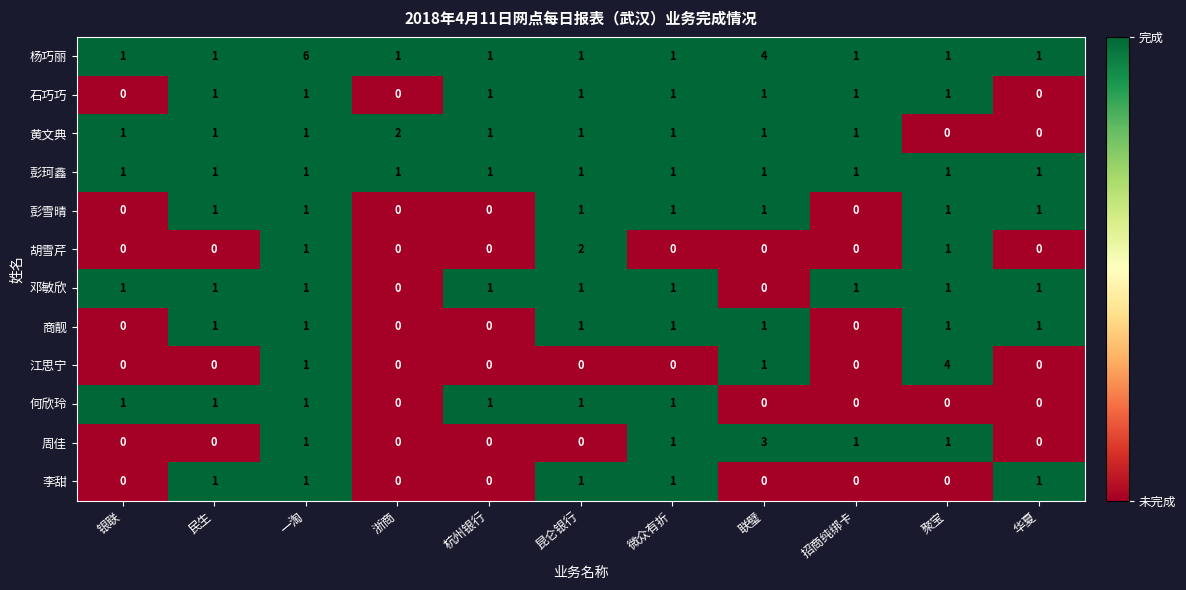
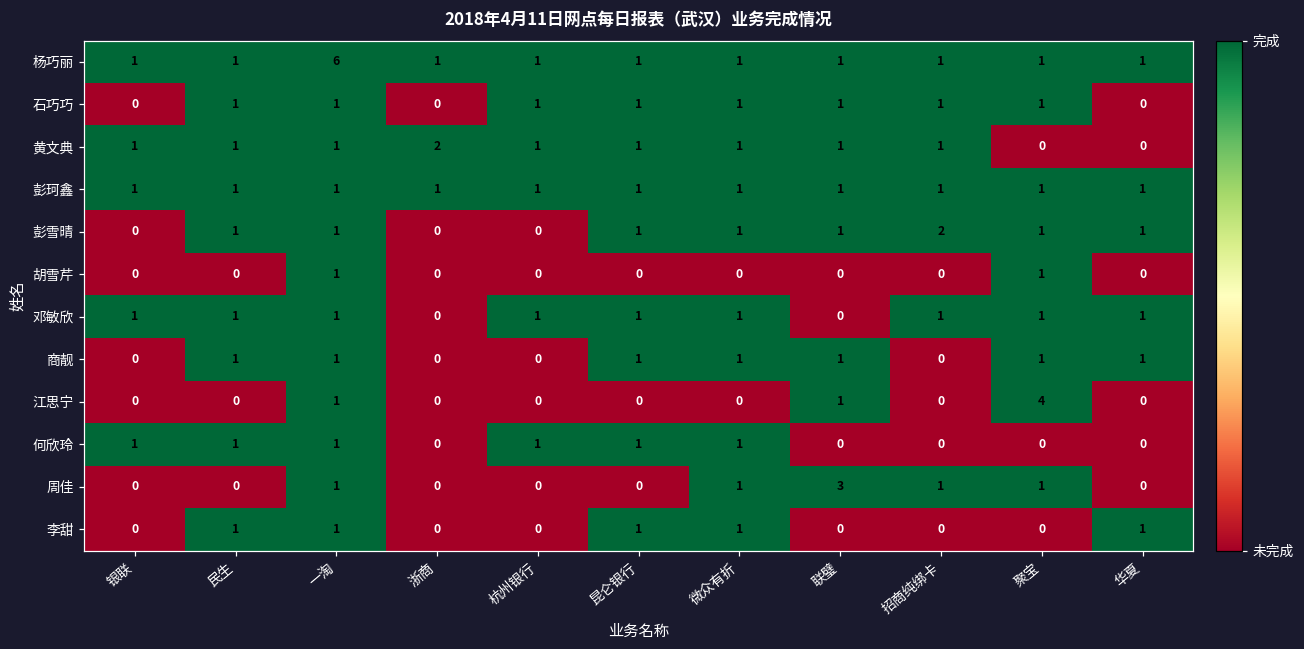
  {
    "杨巧丽": {
      "银联": 1,
      "民生": 1,
      "一淘": 6,
      "浙商": 1,
      "杭州银行": 1,
      "昆仑银行": 1,
      "微众有折": 1,
-     "联璧": 4,
+     "联璧": 1,
      "招商纯绑卡": 1,
      "聚宝": 1,
      "华夏": 1
    },
    "石巧巧": {
      "银联": 0,
      "民生": 1,
      "一淘": 1,
      "浙商": 0,
      "杭州银行": 1,
      "昆仑银行": 1,
      "微众有折": 1,
      "联璧": 1,
      "招商纯绑卡": 1,
      "聚宝": 1,
      "华夏": 0
    },
    "黄文典": {
      "银联": 1,
      "民生": 1,
      "一淘": 1,
      "浙商": 2,
      "杭州银行": 1,
      "昆仑银行": 1,
      "微众有折": 1,
      "联璧": 1,
      "招商纯绑卡": 1,
      "聚宝": 0,
      "华夏": 0
    },
    "彭珂鑫": {
      "银联": 1,
      "民生": 1,
      "一淘": 1,
      "浙商": 1,
      "杭州银行": 1,
      "昆仑银行": 1,
      "微众有折": 1,
      "联璧": 1,
      "招商纯绑卡": 1,
      "聚宝": 1,
      "华夏": 1
    },
    "彭雪晴": {
      "银联": 0,
      "民生": 1,
      "一淘": 1,
      "浙商": 0,
      "杭州银行": 0,
      "昆仑银行": 1,
      "微众有折": 1,
      "联璧": 1,
-     "招商纯绑卡": 0,
+     "招商纯绑卡": 2,
      "聚宝": 1,
      "华夏": 1
    },
    "胡雪芹": {
      "银联": 0,
      "民生": 0,
      "一淘": 1,
      "浙商": 0,
      "杭州银行": 0,
-     "昆仑银行": 2,
+     "昆仑银行": 0,
      "微众有折": 0,
      "联璧": 0,
      "招商纯绑卡": 0,
      "聚宝": 1,
      "华夏": 0
    },
    "邓敏欣": {
      "银联": 1,
      "民生": 1,
      "一淘": 1,
      "浙商": 0,
      "杭州银行": 1,
      "昆仑银行": 1,
      "微众有折": 1,
      "联璧": 0,
      "招商纯绑卡": 1,
      "聚宝": 1,
      "华夏": 1
    },
    "商靓": {
      "银联": 0,
      "民生": 1,
      "一淘": 1,
      "浙商": 0,
      "杭州银行": 0,
      "昆仑银行": 1,
      "微众有折": 1,
      "联璧": 1,
      "招商纯绑卡": 0,
      "聚宝": 1,
      "华夏": 1
    },
    "江思宁": {
      "银联": 0,
      "民生": 0,
      "一淘": 1,
      "浙商": 0,
      "杭州银行": 0,
      "昆仑银行": 0,
      "微众有折": 0,
      "联璧": 1,
      "招商纯绑卡": 0,
      "聚宝": 4,
      "华夏": 0
    },
    "何欣玲": {
      "银联": 1,
      "民生": 1,
      "一淘": 1,
      "浙商": 0,
      "杭州银行": 1,
      "昆仑银行": 1,
      "微众有折": 1,
      "联璧": 0,
      "招商纯绑卡": 0,
      "聚宝": 0,
      "华夏": 0
    },
    "周佳": {
      "银联": 0,
      "民生": 0,
      "一淘": 1,
      "浙商": 0,
      "杭州银行": 0,
      "昆仑银行": 0,
      "微众有折": 1,
      "联璧": 3,
      "招商纯绑卡": 1,
      "聚宝": 1,
      "华夏": 0
    },
    "李甜": {
      "银联": 0,
      "民生": 1,
      "一淘": 1,
      "浙商": 0,
      "杭州银行": 0,
      "昆仑银行": 1,
      "微众有折": 1,
      "联璧": 0,
      "招商纯绑卡": 0,
      "聚宝": 0,
      "华夏": 1
    }
  }
